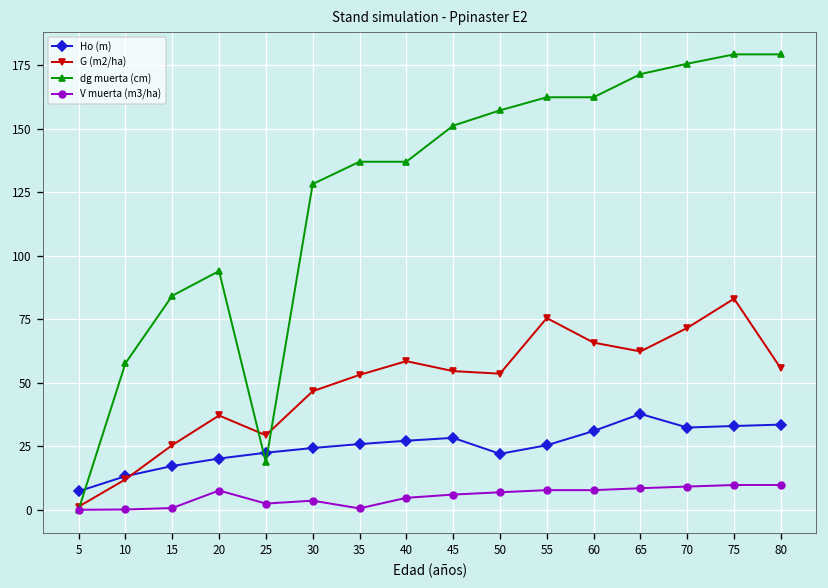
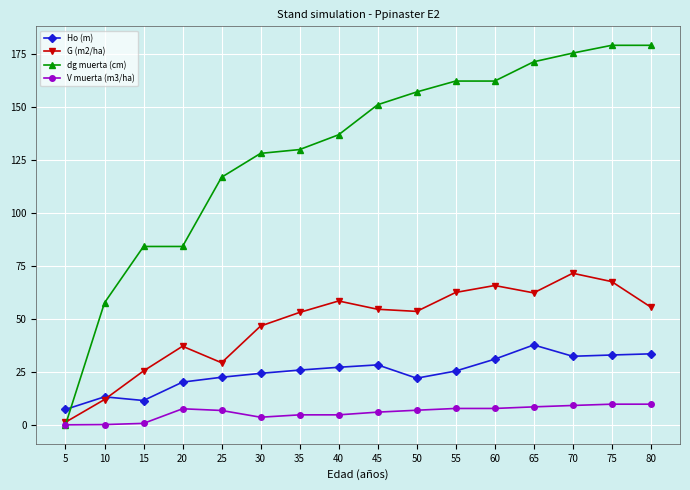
  {
    "Ho (m)": {
      "5": 7,
      "10": 13,
-     "15": 17,
+     "15": 11,
      "20": 20,
      "25": 22,
      "30": 24,
      "35": 26,
      "40": 27,
      "45": 28,
      "50": 22,
      "55": 25,
      "60": 31,
      "65": 38,
      "70": 32,
      "75": 33,
      "80": 34
    },
    "G (m2/ha)": {
      "5": 1,
      "10": 12,
      "15": 25,
      "20": 37,
      "25": 29,
      "30": 47,
      "35": 53,
      "40": 58,
      "45": 55,
      "50": 54,
-     "55": 75,
+     "55": 63,
      "60": 66,
      "65": 62,
      "70": 72,
-     "75": 83,
+     "75": 68,
      "80": 56
    },
    "dg muerta (cm)": {
      "10": 58,
      "15": 84,
-     "20": 94,
-     "25": 19,
+     "20": 84,
+     "25": 117,
      "30": 128,
-     "35": 137,
+     "35": 130,
      "40": 137,
      "45": 151,
      "50": 157,
      "55": 162,
      "60": 162,
      "65": 171,
      "70": 176,
      "75": 179,
      "80": 179
    },
    "V muerta (m3/ha)": {
      "10": 0,
      "15": 1,
      "20": 8,
-     "25": 2,
+     "25": 7,
      "30": 4,
-     "35": 1,
+     "35": 5,
      "40": 5,
      "45": 6,
      "50": 7,
      "55": 8,
      "60": 8,
      "65": 8,
      "70": 9,
      "75": 10,
      "80": 10
    }
  }
